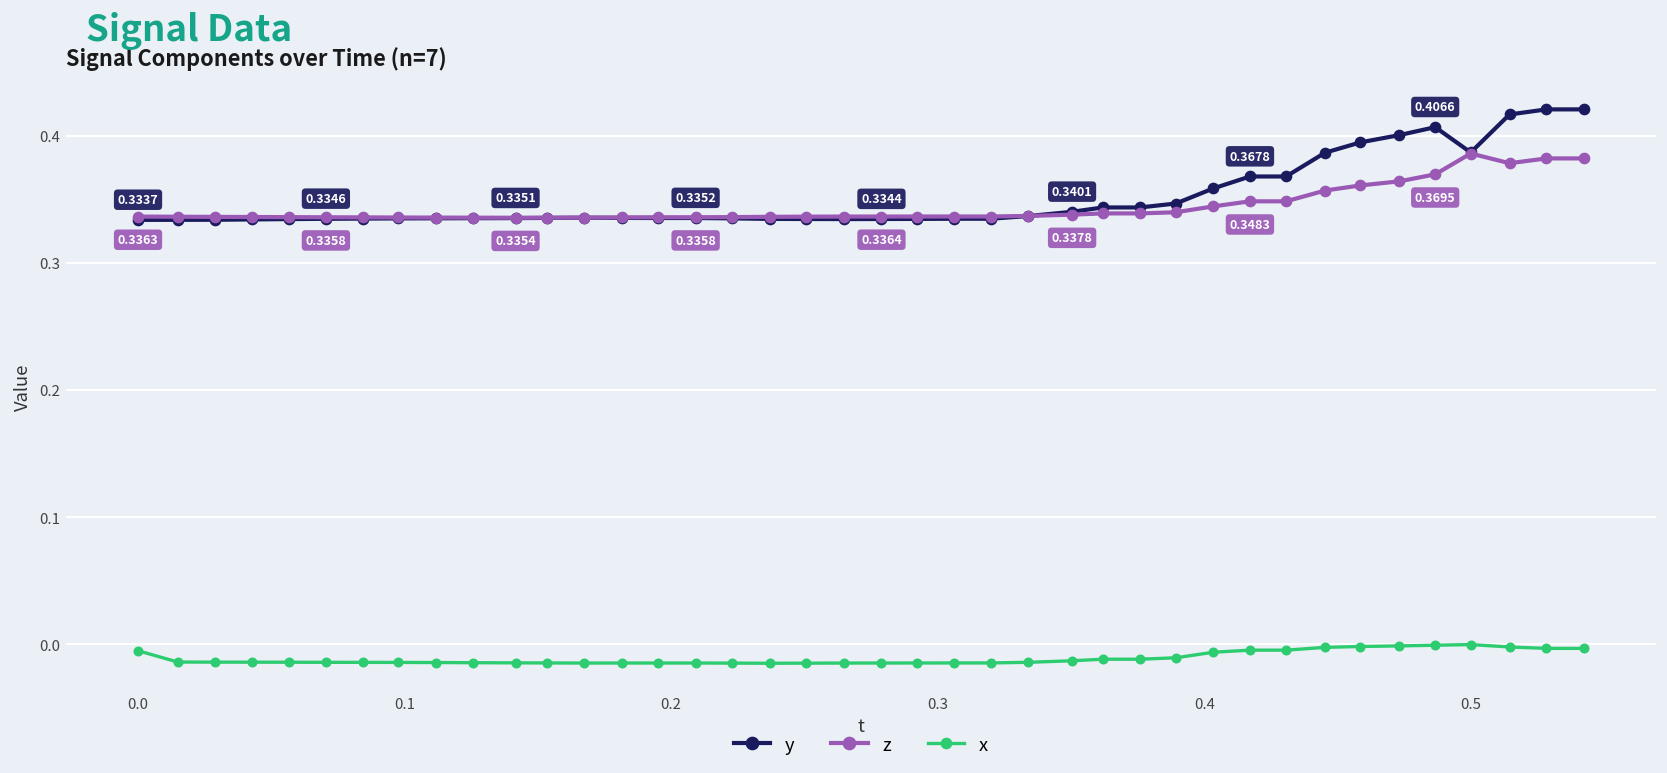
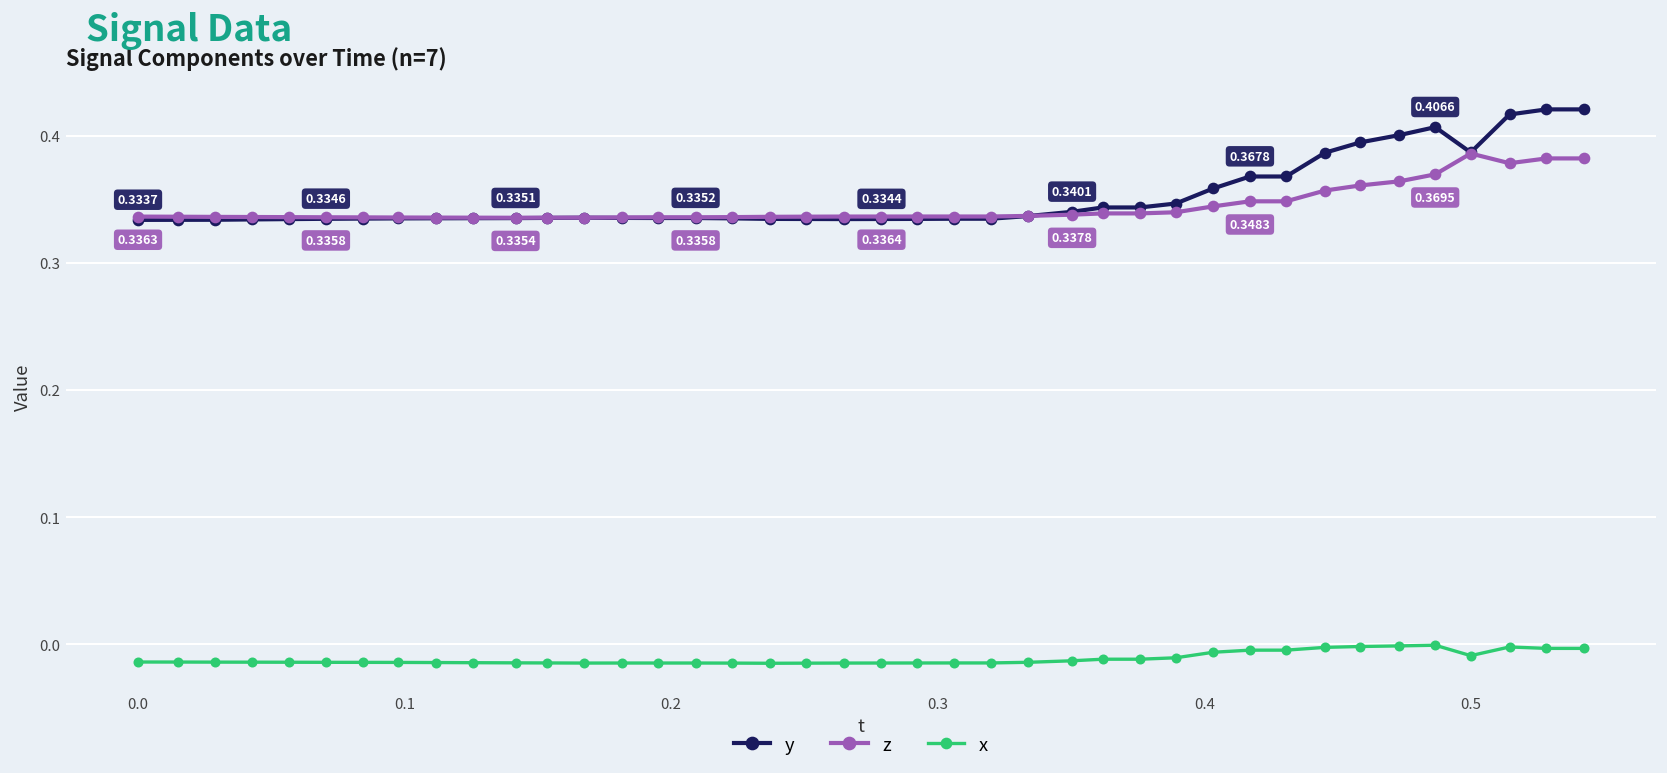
  {
    "x": {
-     "0.0": -0.005,
-     "0.5": 0.000
+     "0.0": -0.014,
+     "0.5": -0.009
    }
  }
